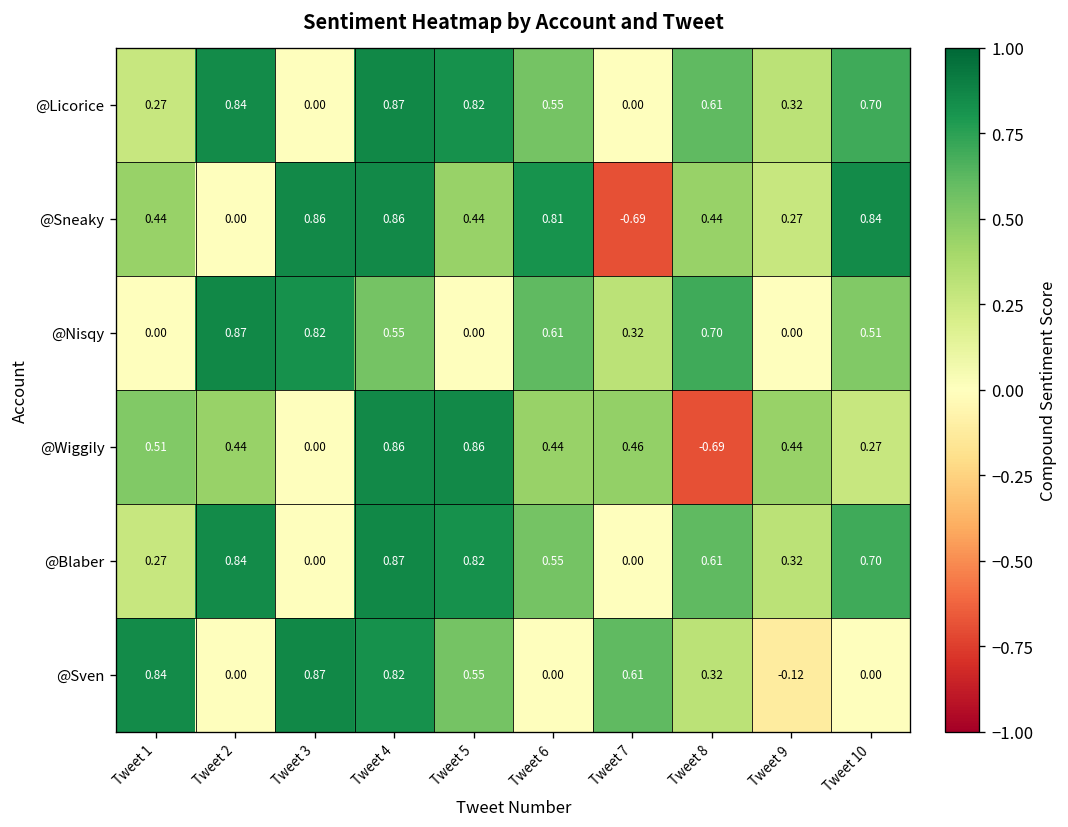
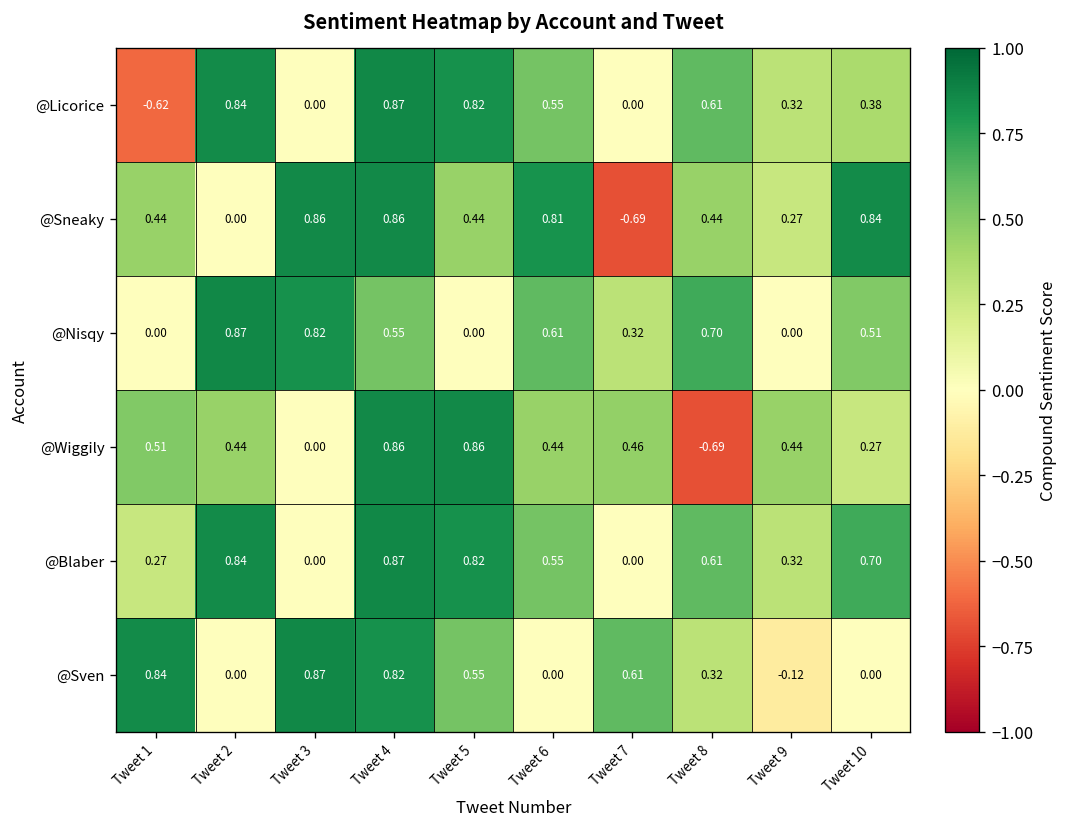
  {
    "@Licorice": {
-     "Tweet 1": 0.27,
+     "Tweet 1": -0.62,
      "Tweet 2": 0.84,
      "Tweet 3": 0.00,
      "Tweet 4": 0.87,
      "Tweet 5": 0.82,
      "Tweet 6": 0.55,
      "Tweet 7": 0.00,
      "Tweet 8": 0.61,
      "Tweet 9": 0.32,
-     "Tweet 10": 0.70
+     "Tweet 10": 0.38
    },
    "@Sneaky": {
      "Tweet 1": 0.44,
      "Tweet 2": 0.00,
      "Tweet 3": 0.86,
      "Tweet 4": 0.86,
      "Tweet 5": 0.44,
      "Tweet 6": 0.81,
      "Tweet 7": -0.69,
      "Tweet 8": 0.44,
      "Tweet 9": 0.27,
      "Tweet 10": 0.84
    },
    "@Nisqy": {
      "Tweet 1": 0.00,
      "Tweet 2": 0.87,
      "Tweet 3": 0.82,
      "Tweet 4": 0.55,
      "Tweet 5": 0.00,
      "Tweet 6": 0.61,
      "Tweet 7": 0.32,
      "Tweet 8": 0.70,
      "Tweet 9": 0.00,
      "Tweet 10": 0.51
    },
    "@Wiggily": {
      "Tweet 1": 0.51,
      "Tweet 2": 0.44,
      "Tweet 3": 0.00,
      "Tweet 4": 0.86,
      "Tweet 5": 0.86,
      "Tweet 6": 0.44,
      "Tweet 7": 0.46,
      "Tweet 8": -0.69,
      "Tweet 9": 0.44,
      "Tweet 10": 0.27
    },
    "@Blaber": {
      "Tweet 1": 0.27,
      "Tweet 2": 0.84,
      "Tweet 3": 0.00,
      "Tweet 4": 0.87,
      "Tweet 5": 0.82,
      "Tweet 6": 0.55,
      "Tweet 7": 0.00,
      "Tweet 8": 0.61,
      "Tweet 9": 0.32,
      "Tweet 10": 0.70
    },
    "@Sven": {
      "Tweet 1": 0.84,
      "Tweet 2": 0.00,
      "Tweet 3": 0.87,
      "Tweet 4": 0.82,
      "Tweet 5": 0.55,
      "Tweet 6": 0.00,
      "Tweet 7": 0.61,
      "Tweet 8": 0.32,
      "Tweet 9": -0.12,
      "Tweet 10": 0.00
    }
  }
